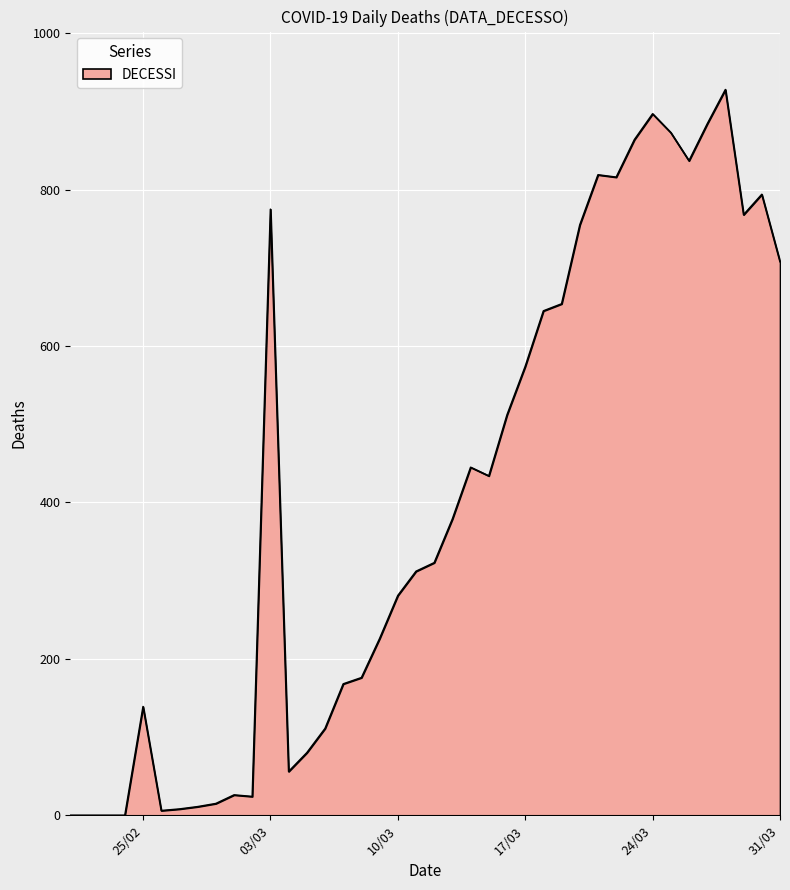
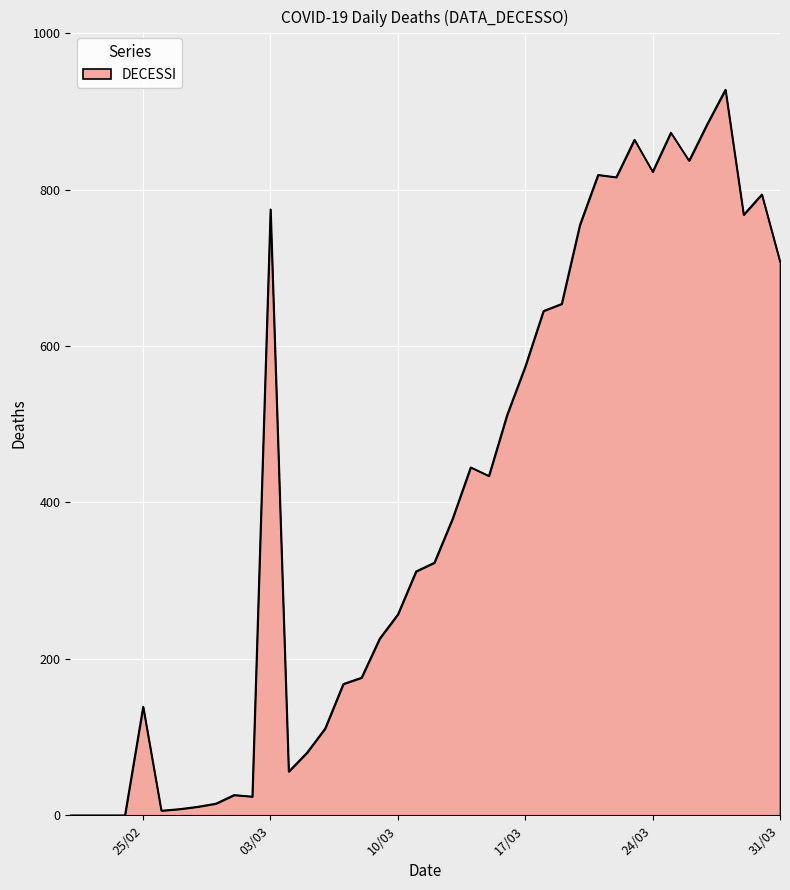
  {
    "25/02": 140,
    "03/03": 780,
-   "10/03": 280,
+   "10/03": 260,
    "17/03": 570,
-   "24/03": 900,
+   "24/03": 820,
    "31/03": 710
  }
